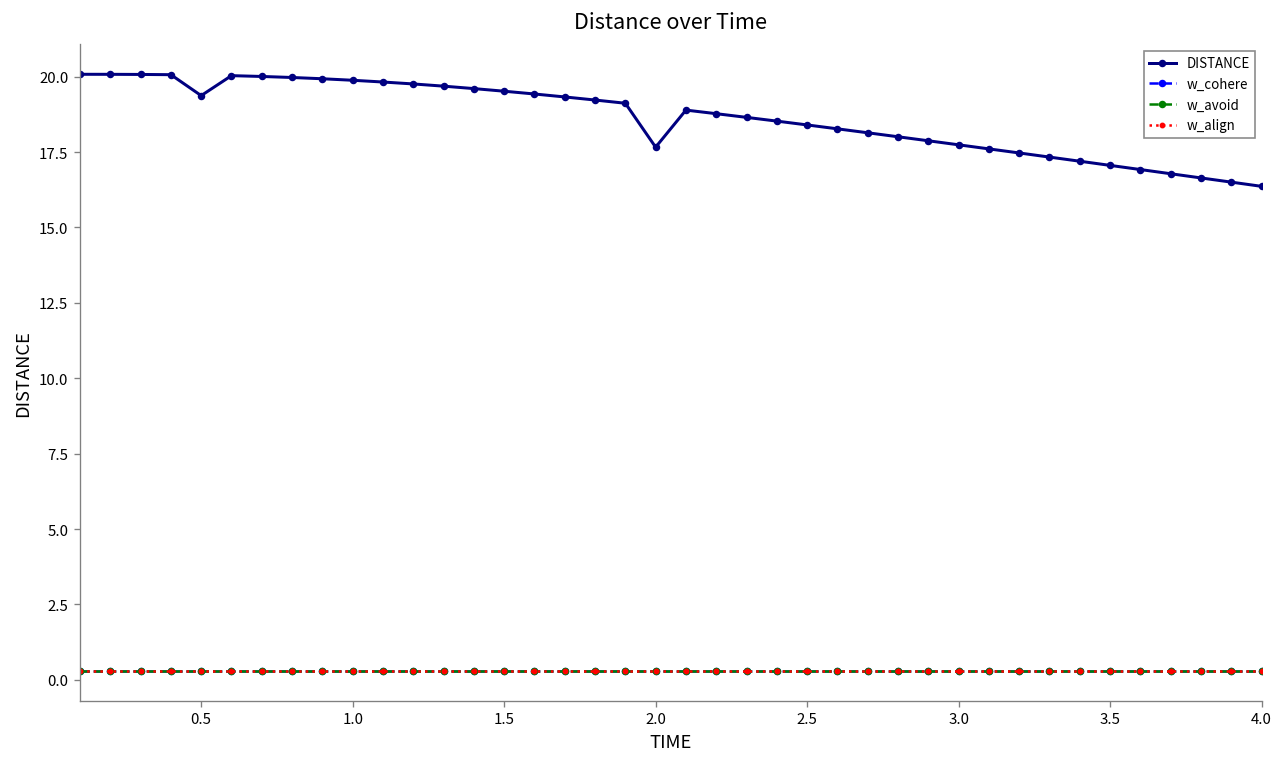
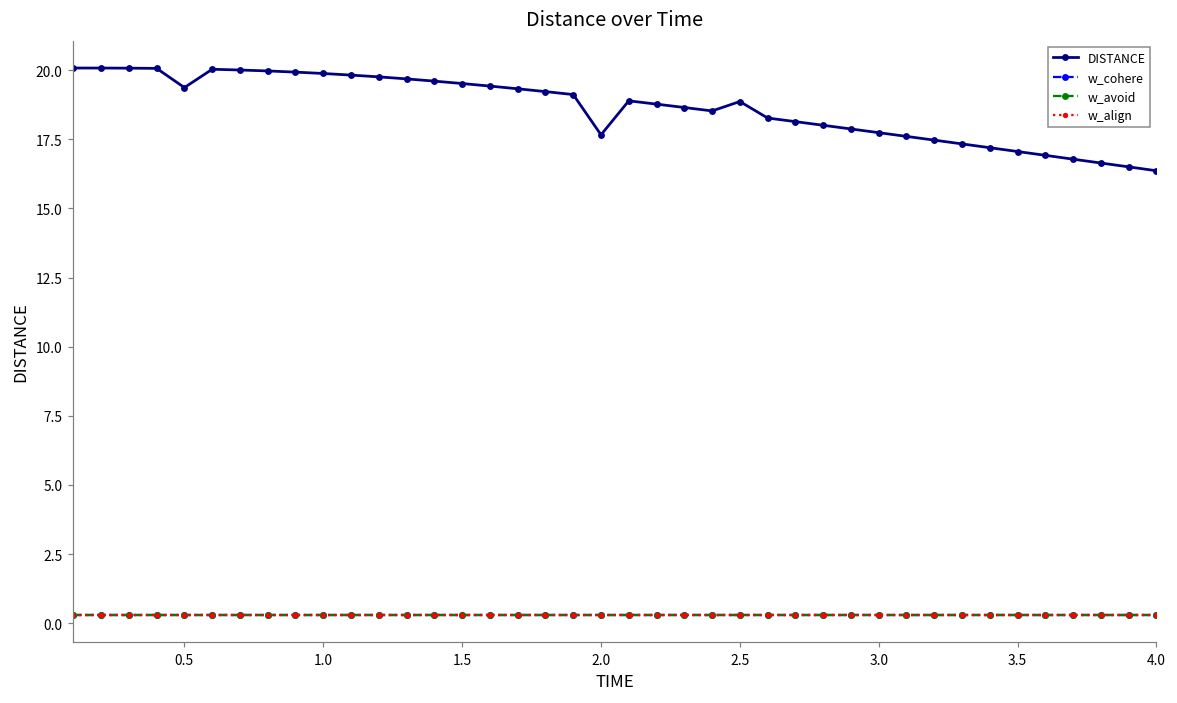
  {
    "DISTANCE": {
      "0.5": 19.4,
      "1.0": 19.9,
      "1.5": 19.5,
      "2.0": 17.7,
-     "2.5": 18.4,
+     "2.5": 18.9,
      "3.0": 17.7,
      "3.5": 17.1,
      "4.0": 16.4
    },
    "w_align": {
      "0.5": 0.3,
      "1.0": 0.3,
      "1.5": 0.3,
      "2.0": 0.3,
      "2.5": 0.3,
      "3.0": 0.3,
      "3.5": 0.3,
      "4.0": 0.3
    }
  }
